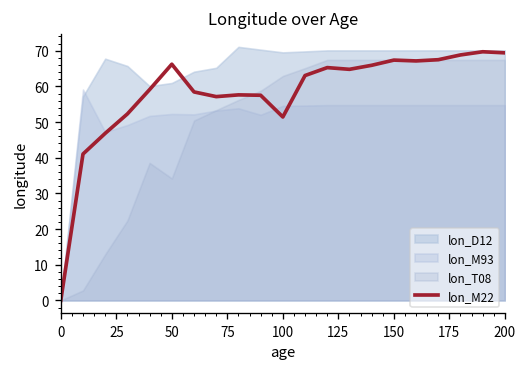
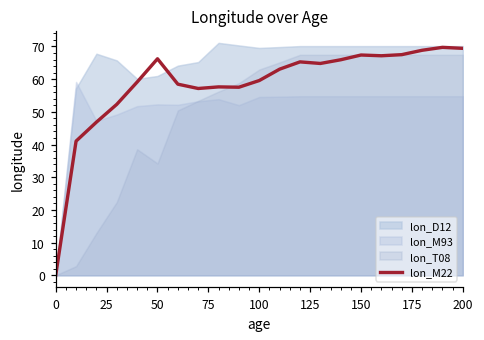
  {
    "lon_M22": {
      "50": 66,
-     "100": 51
+     "100": 60
    }
  }
